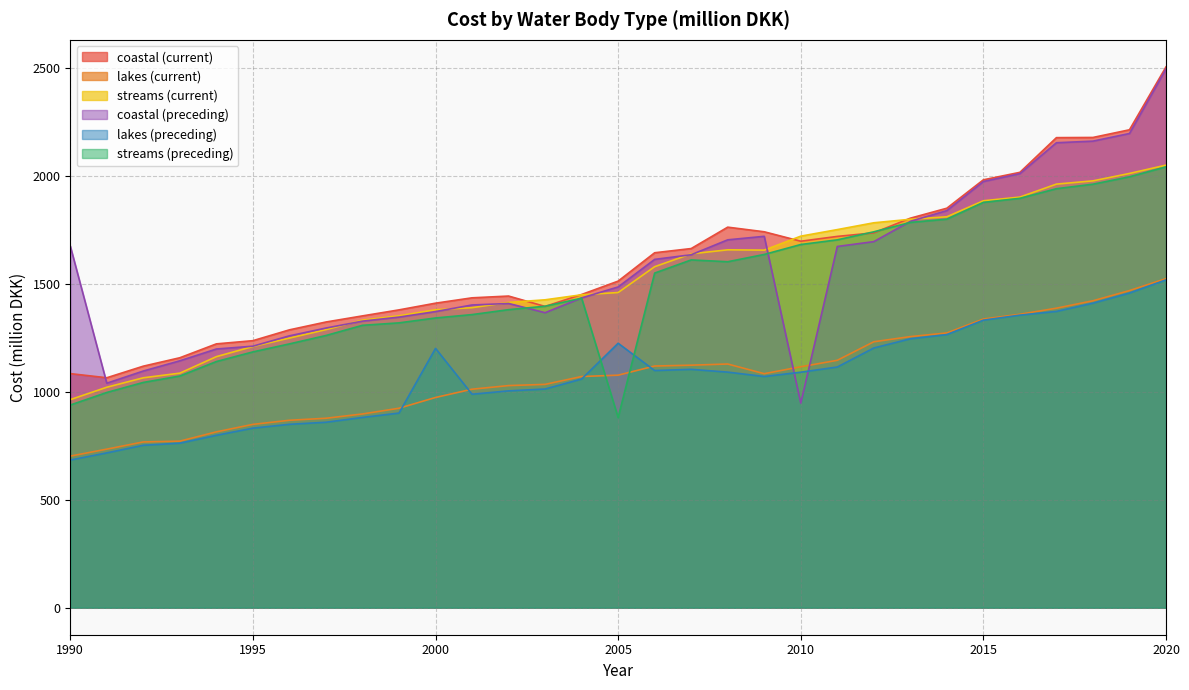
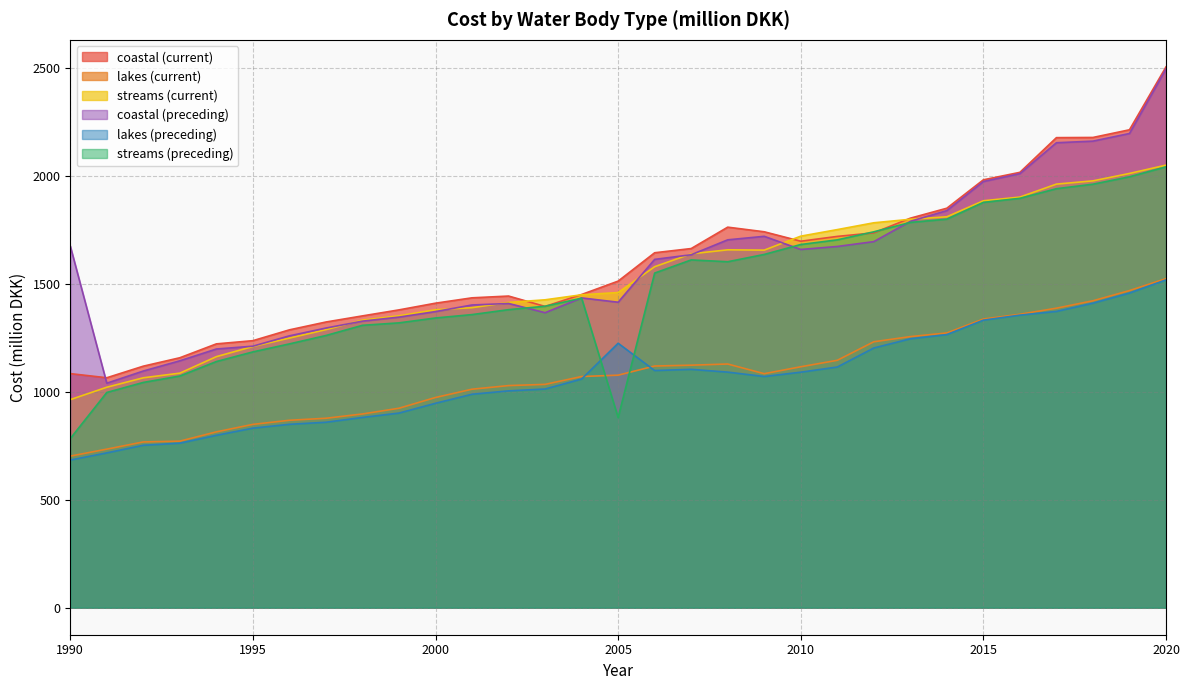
  {
    "streams (current)": {
      "1990": 960,
      "2005": 1460,
      "2010": 1720
    },
    "coastal (preceding)": {
      "1990": 1680,
-     "2005": 1490,
-     "2010": 950
+     "2005": 1410,
+     "2010": 1660
    },
    "lakes (preceding)": {
      "1990": 680,
      "1995": 830,
-     "2000": 1200,
+     "2000": 950,
      "2005": 1220,
      "2010": 1090
    },
    "streams (preceding)": {
-     "1990": 940,
+     "1990": 780,
      "1995": 1180,
      "2000": 1340,
      "2005": 880,
      "2010": 1680
    }
  }
